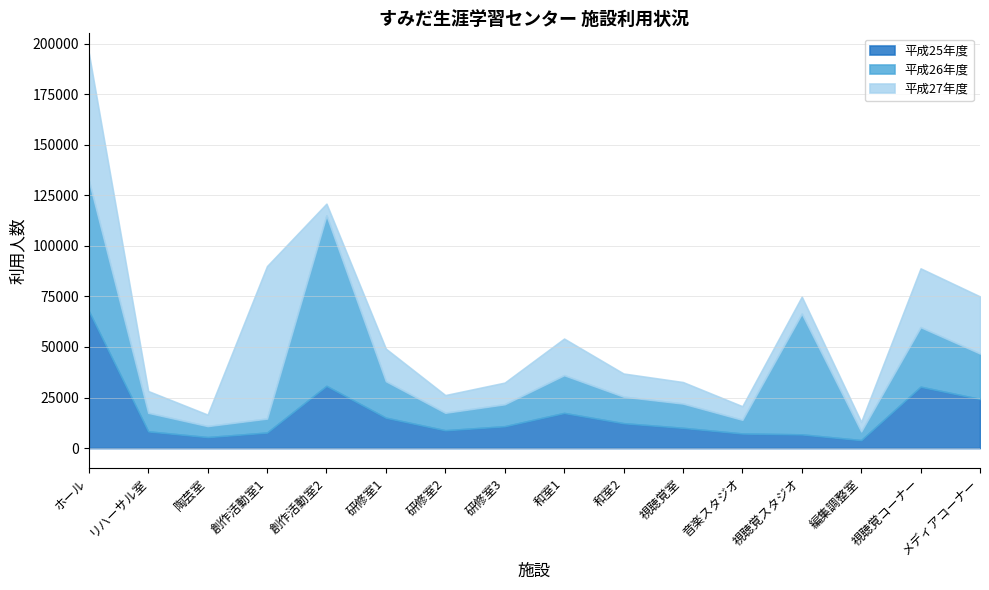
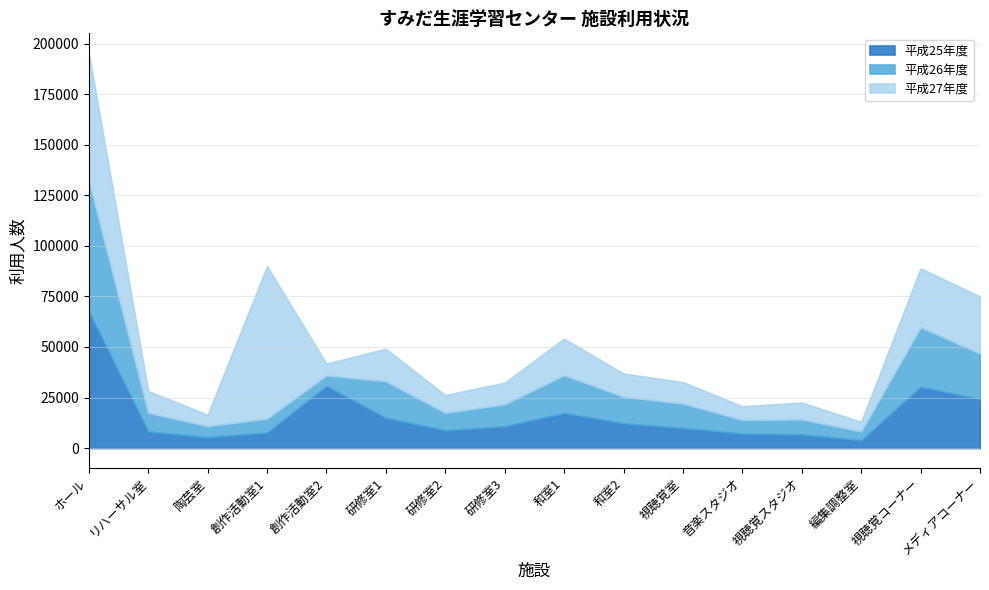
  {
    "平成25年度": {
      "ホール": 68000,
      "リハーサル室": 8000,
      "陶芸室": 5000,
      "創作活動室1": 8000,
      "創作活動室2": 31000,
      "研修室1": 15000,
      "研修室2": 9000,
      "研修室3": 11000,
      "和室1": 17000,
      "和室2": 12000,
      "視聴覚室": 10000,
      "音楽スタジオ": 7000,
      "視聴覚スタジオ": 7000,
      "編集調整室": 4000,
      "視聴覚コーナー": 30000,
      "メディアコーナー": 24000
    },
    "平成26年度": {
      "ホール": 65000,
      "リハーサル室": 9000,
      "陶芸室": 5000,
      "創作活動室1": 7000,
-     "創作活動室2": 84000,
+     "創作活動室2": 5000,
      "研修室1": 18000,
      "研修室2": 9000,
      "研修室3": 11000,
      "和室1": 19000,
      "和室2": 13000,
      "視聴覚室": 12000,
      "音楽スタジオ": 7000,
-     "視聴覚スタジオ": 60000,
+     "視聴覚スタジオ": 7000,
      "編集調整室": 4000,
      "視聴覚コーナー": 29000,
      "メディアコーナー": 23000
    },
    "平成27年度": {
      "ホール": 63000,
      "リハーサル室": 11000,
      "陶芸室": 6000,
      "創作活動室1": 75000,
      "創作活動室2": 6000,
      "研修室1": 16000,
      "研修室2": 9000,
      "研修室3": 11000,
      "和室1": 18000,
      "和室2": 11000,
      "視聴覚室": 11000,
      "音楽スタジオ": 7000,
      "視聴覚スタジオ": 8000,
      "編集調整室": 5000,
      "視聴覚コーナー": 29000,
      "メディアコーナー": 28000
    }
  }
